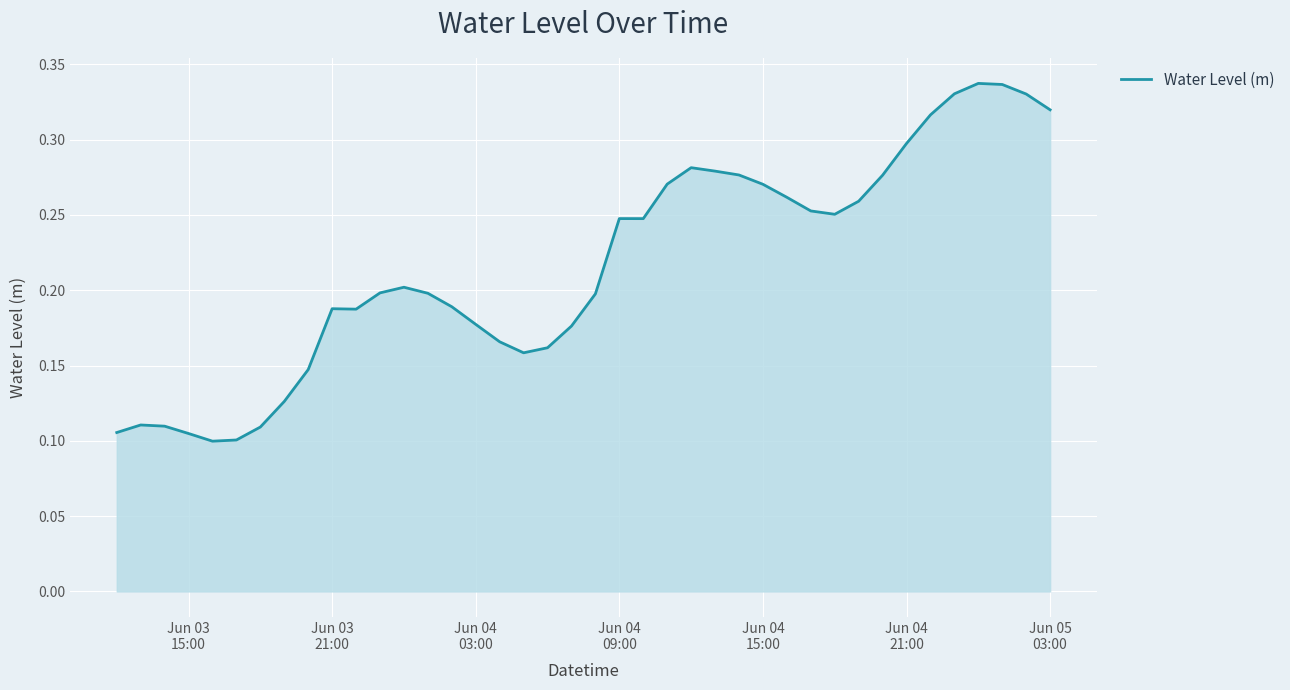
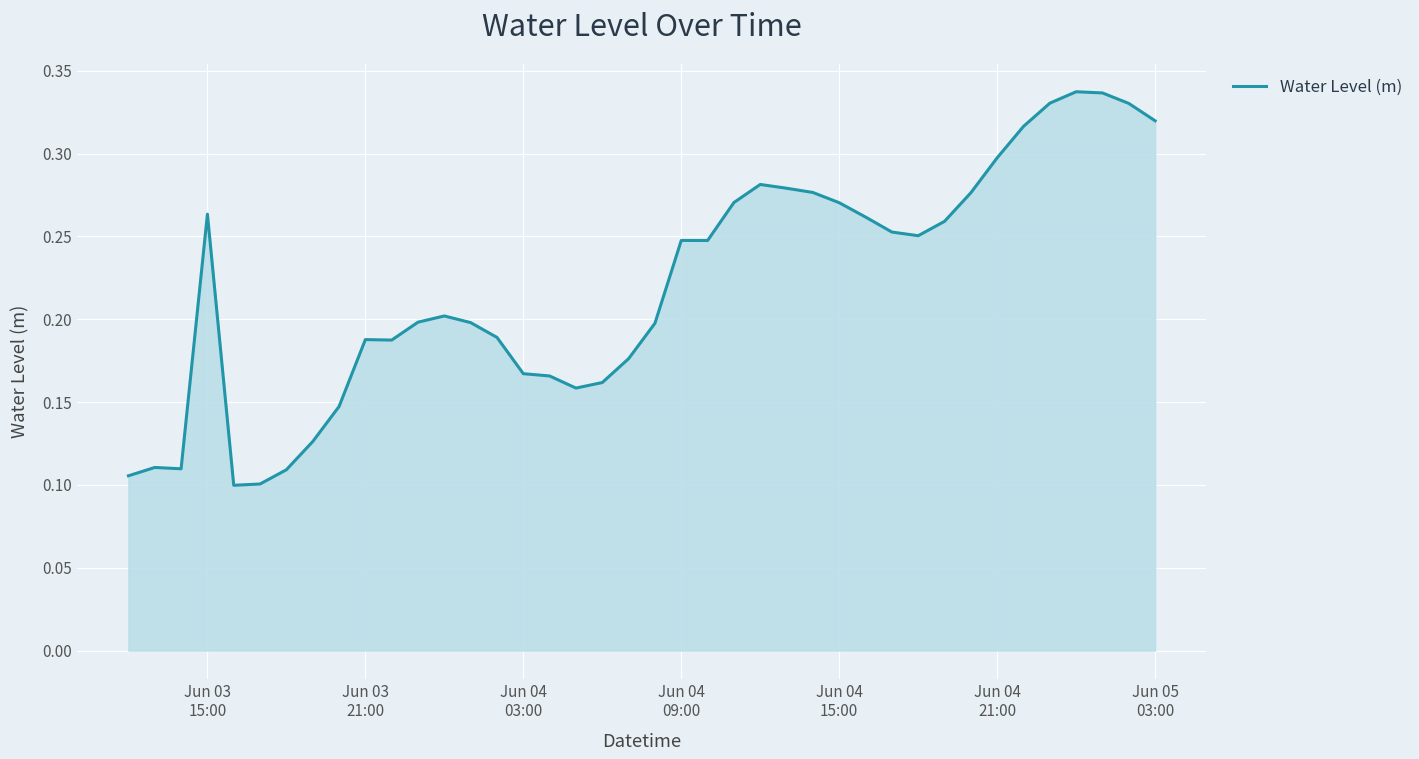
  {
-   "Jun 03 15:00": 0.105,
+   "Jun 03 15:00": 0.263,
    "Jun 03 21:00": 0.188,
-   "Jun 04 03:00": 0.177,
+   "Jun 04 03:00": 0.167,
    "Jun 04 09:00": 0.248,
    "Jun 04 15:00": 0.270,
    "Jun 04 21:00": 0.297,
    "Jun 05 03:00": 0.320
  }
